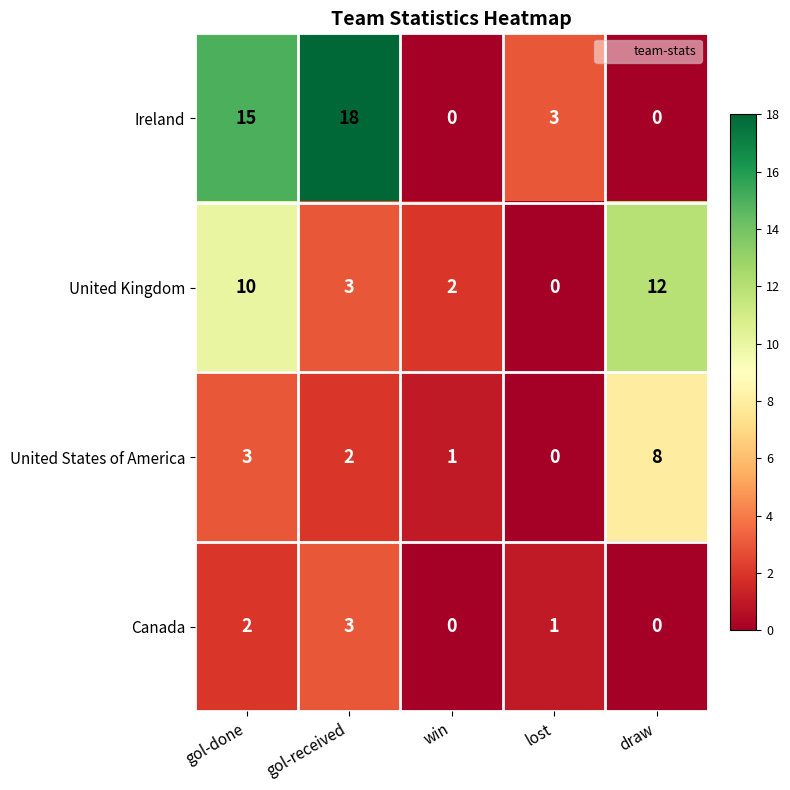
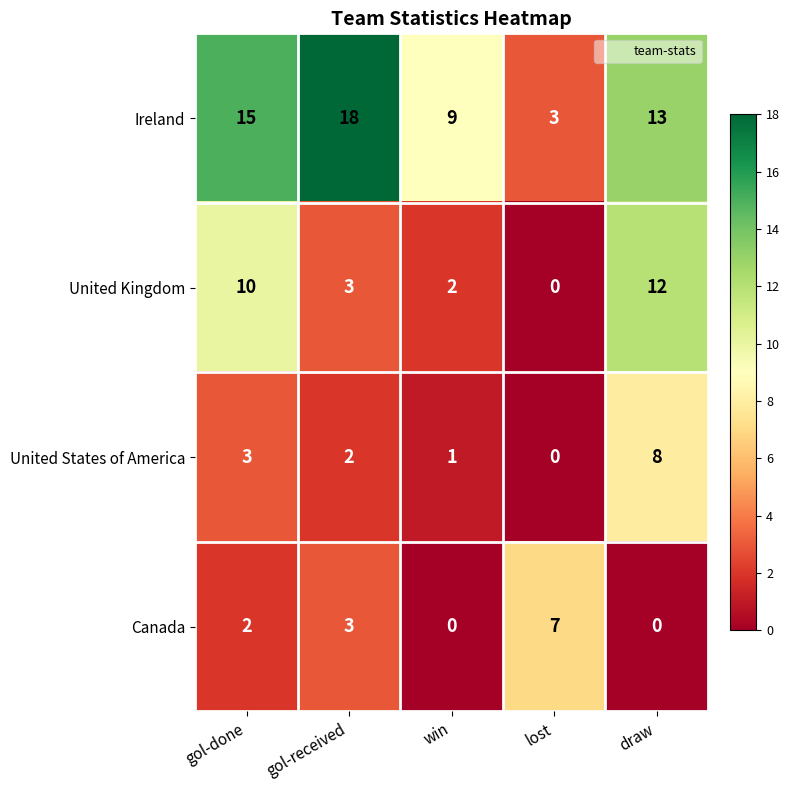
  {
    "Ireland": {
      "gol-done": 15,
      "gol-received": 18,
-     "win": 0,
+     "win": 9,
      "lost": 3,
-     "draw": 0
+     "draw": 13
    },
    "United Kingdom": {
      "gol-done": 10,
      "gol-received": 3,
      "win": 2,
      "lost": 0,
      "draw": 12
    },
    "United States of America": {
      "gol-done": 3,
      "gol-received": 2,
      "win": 1,
      "lost": 0,
      "draw": 8
    },
    "Canada": {
      "gol-done": 2,
      "gol-received": 3,
      "win": 0,
-     "lost": 1,
+     "lost": 7,
      "draw": 0
    }
  }
